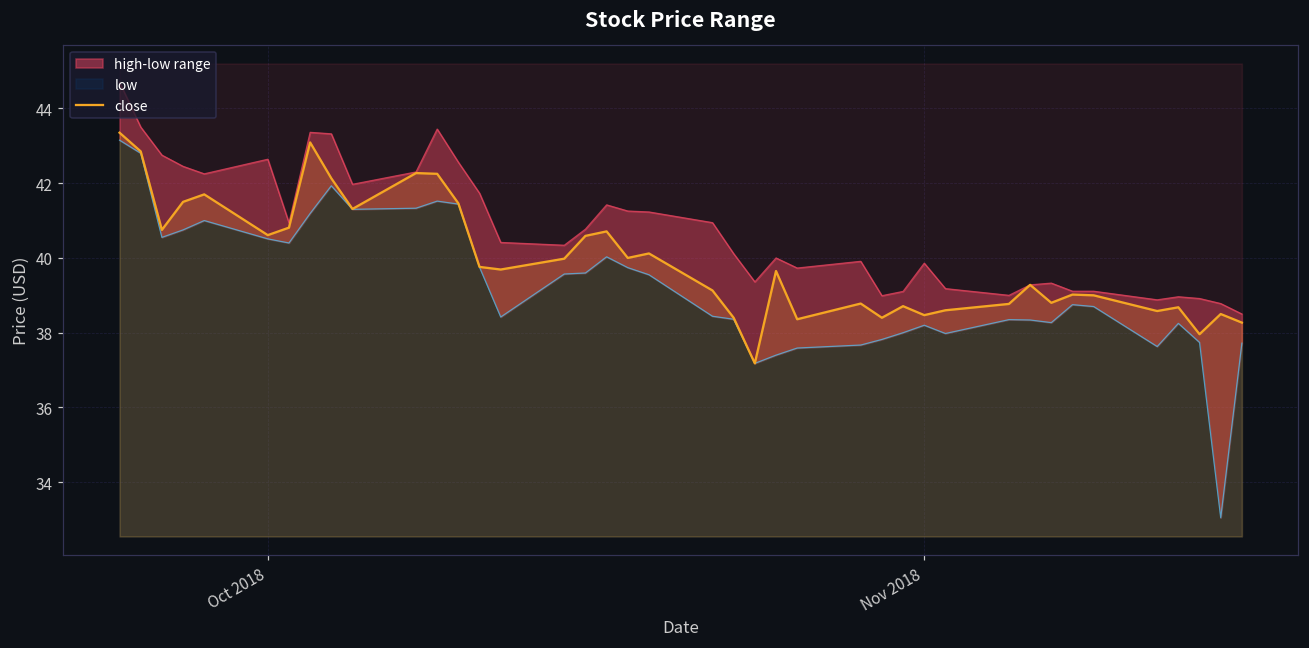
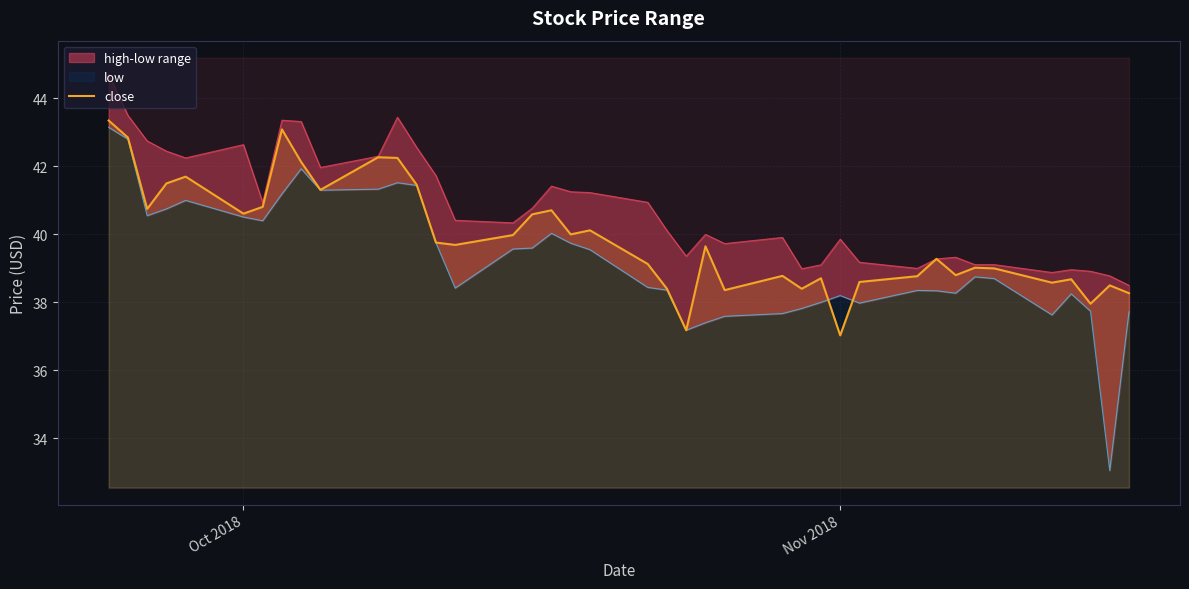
  {
    "close": {
      "Oct 2018": 40.6,
-     "Nov 2018": 38.5
+     "Nov 2018": 37.0
    }
  }
